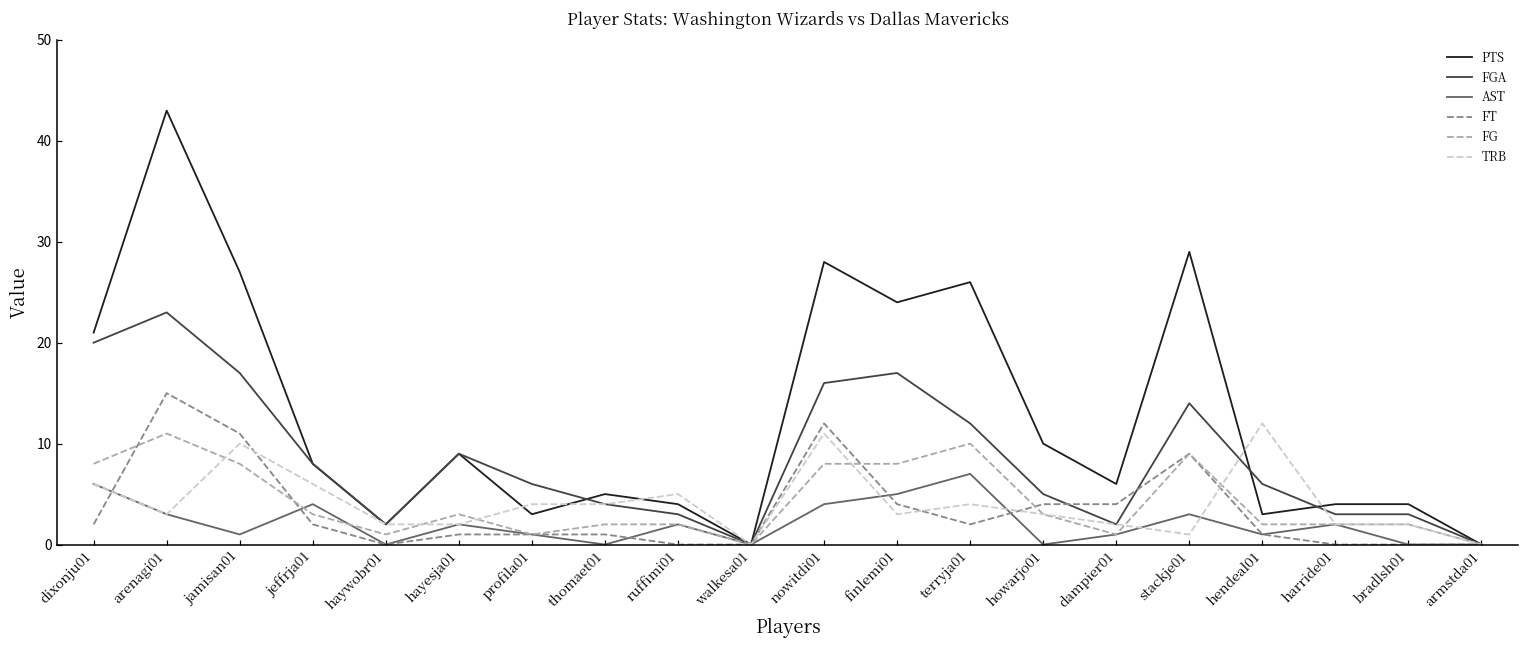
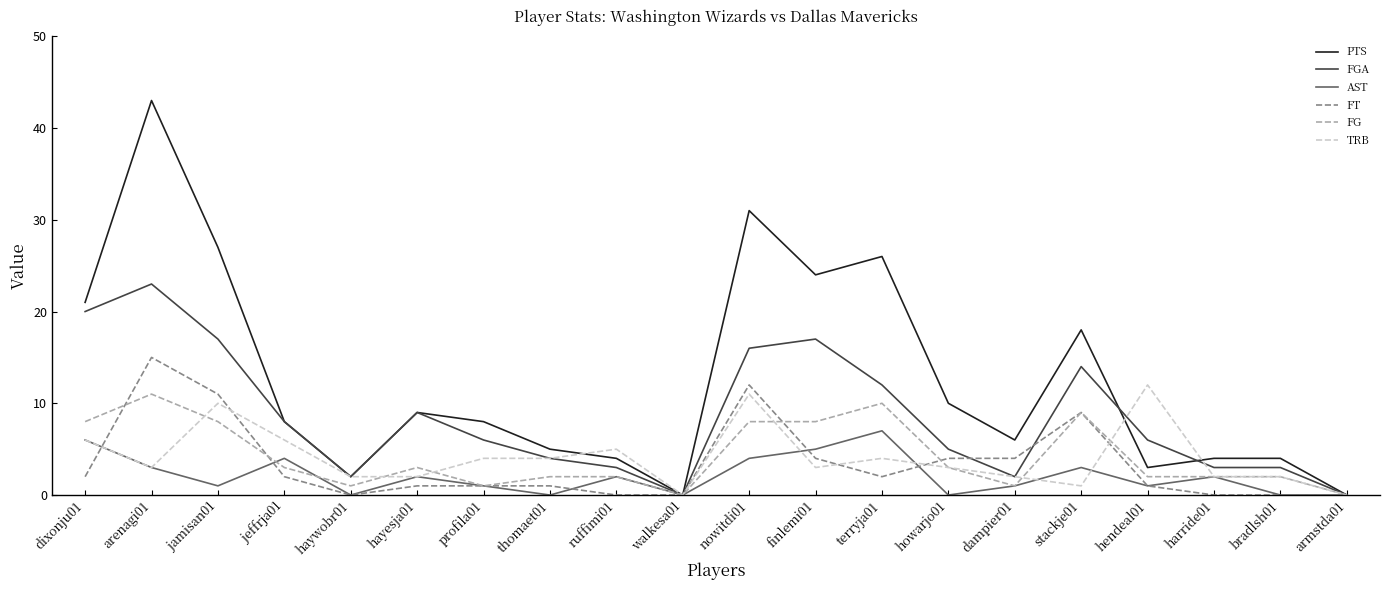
  {
    "PTS": {
      "dixonju01": 21,
      "arenagi01": 43,
      "jamisan01": 27,
-     "profila01": 3,
+     "profila01": 8,
      "thomaet01": 5,
      "ruffimi01": 4,
-     "nowitdi01": 28,
+     "nowitdi01": 31,
      "finlemi01": 24,
      "terryja01": 26,
      "howarjo01": 10,
      "dampier01": 6,
-     "stackje01": 29,
+     "stackje01": 18,
      "hendeal01": 3,
      "harride01": 4,
      "bradlsh01": 4
    }
  }
